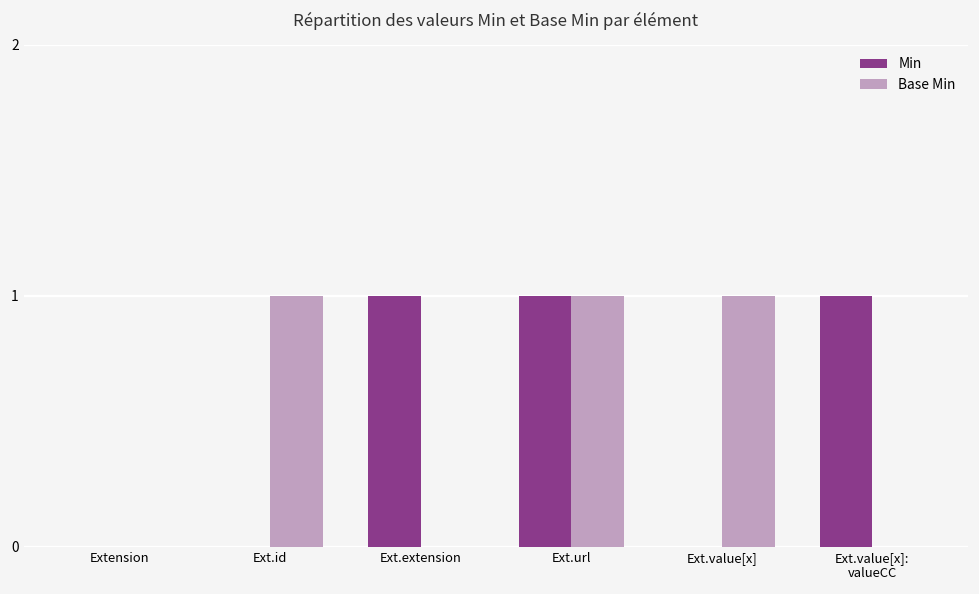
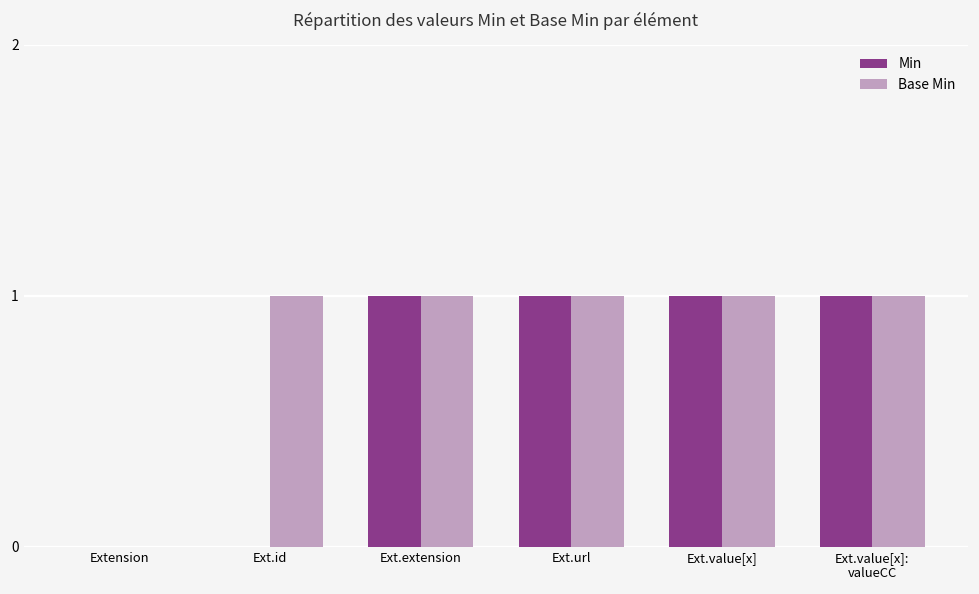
  {
    "Min": {
      "Extension": 0,
      "Ext.id": 0,
      "Ext.extension": 1,
      "Ext.url": 1,
-     "Ext.value[x]": 0,
+     "Ext.value[x]": 1,
      "Ext.value[x]: valueCC": 1
    },
    "Base Min": {
      "Extension": 0,
      "Ext.id": 1,
-     "Ext.extension": 0,
+     "Ext.extension": 1,
      "Ext.url": 1,
      "Ext.value[x]": 1,
-     "Ext.value[x]: valueCC": 0
+     "Ext.value[x]: valueCC": 1
    }
  }
